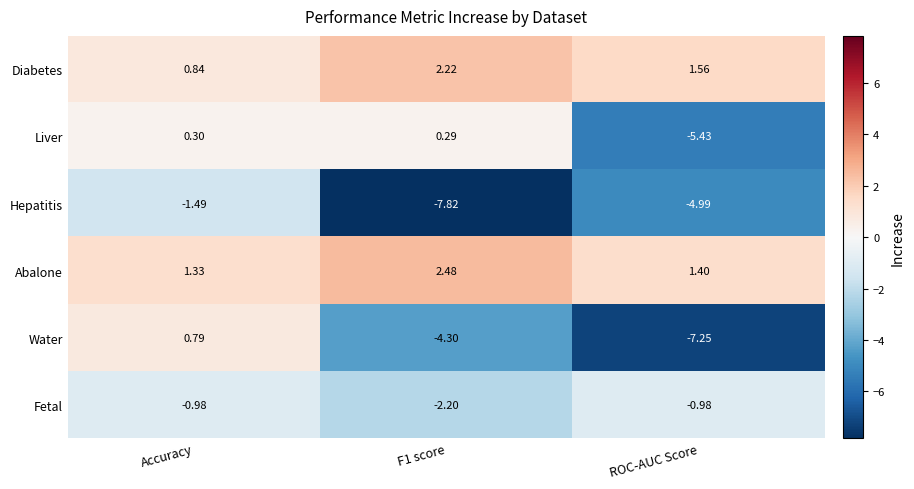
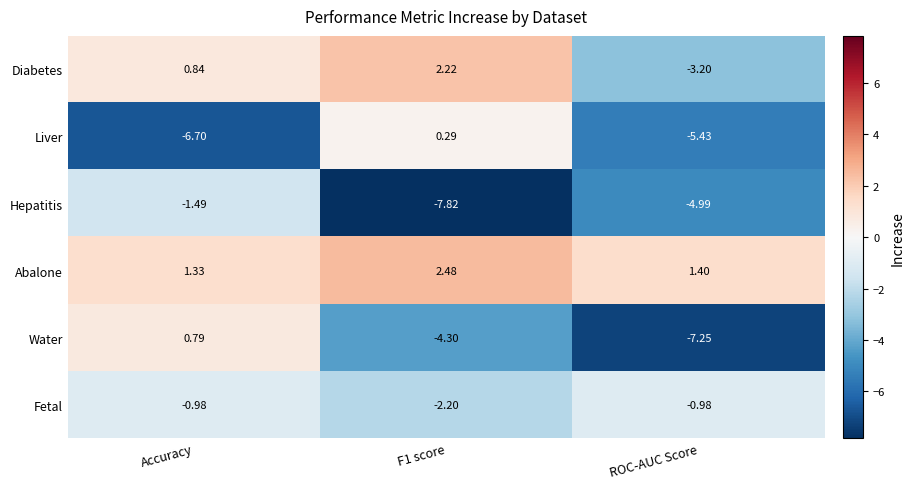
  {
    "Diabetes": {
      "Accuracy": 0.84,
      "F1 score": 2.22,
-     "ROC-AUC Score": 1.56
+     "ROC-AUC Score": -3.20
    },
    "Liver": {
-     "Accuracy": 0.30,
+     "Accuracy": -6.70,
      "F1 score": 0.29,
      "ROC-AUC Score": -5.43
    },
    "Hepatitis": {
      "Accuracy": -1.49,
      "F1 score": -7.82,
      "ROC-AUC Score": -4.99
    },
    "Abalone": {
      "Accuracy": 1.33,
      "F1 score": 2.48,
      "ROC-AUC Score": 1.40
    },
    "Water": {
      "Accuracy": 0.79,
      "F1 score": -4.30,
      "ROC-AUC Score": -7.25
    },
    "Fetal": {
      "Accuracy": -0.98,
      "F1 score": -2.20,
      "ROC-AUC Score": -0.98
    }
  }
